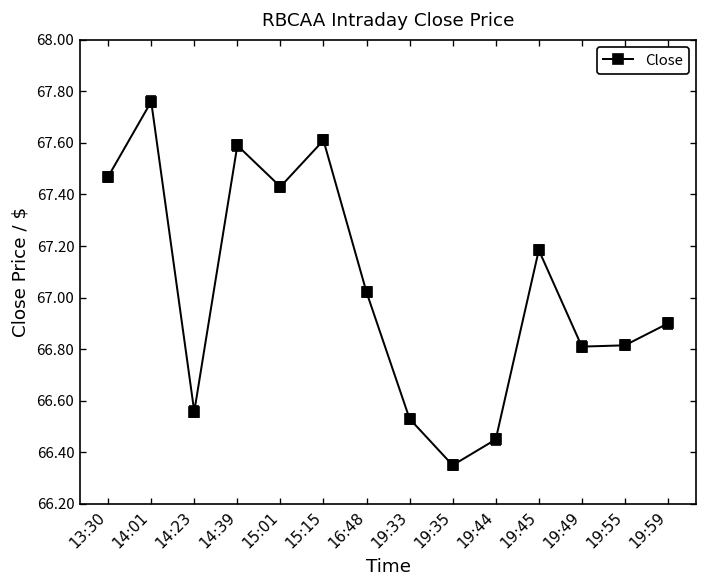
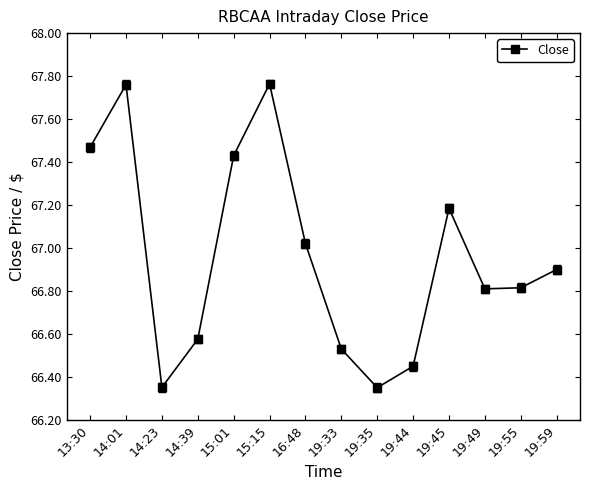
  {
    "Close": {
      "13:30": 67.47,
      "14:01": 67.76,
-     "14:23": 66.56,
-     "14:39": 67.59,
+     "14:23": 66.35,
+     "14:39": 66.58,
      "15:01": 67.43,
-     "15:15": 67.61,
+     "15:15": 67.76,
      "16:48": 67.02,
      "19:33": 66.53,
      "19:35": 66.35,
      "19:44": 66.45,
      "19:45": 67.18,
      "19:49": 66.81,
      "19:55": 66.82,
      "19:59": 66.90
    }
  }
